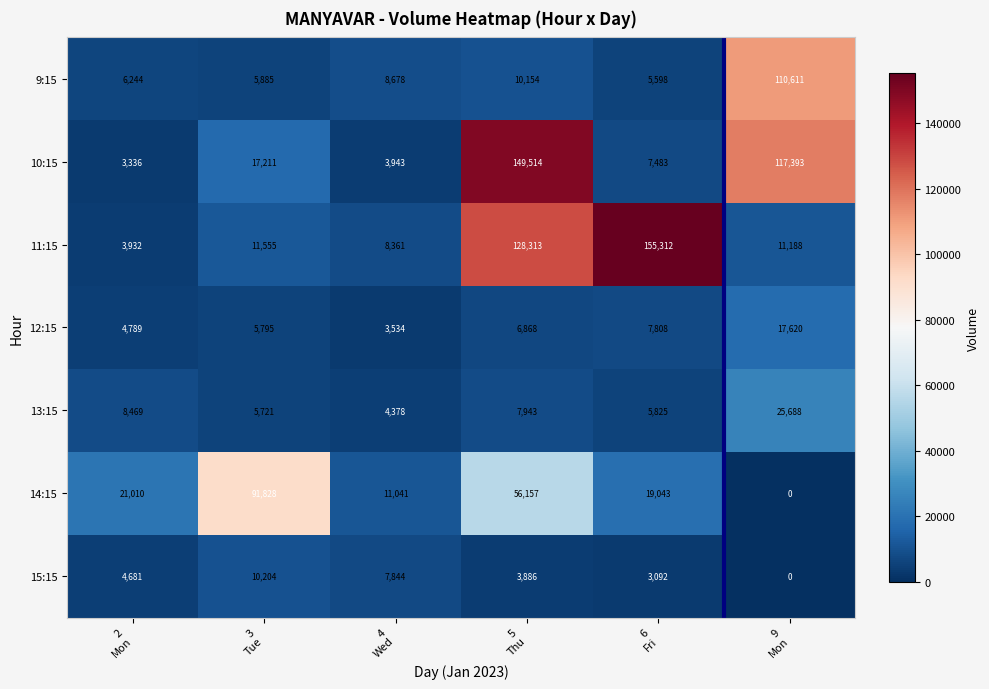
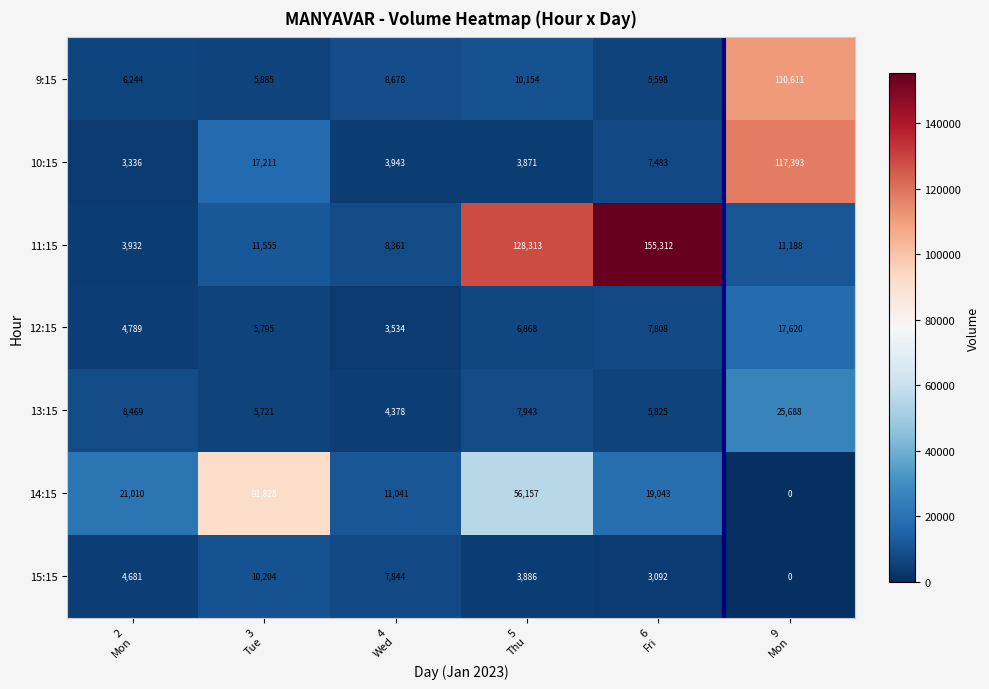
  {
    "9:15": {
      "2 Mon": "6,244",
      "3 Tue": "5,885",
      "4 Wed": "8,678",
      "5 Thu": "10,154",
      "6 Fri": "5,598",
      "9 Mon": "110,611"
    },
    "10:15": {
      "2 Mon": "3,336",
      "3 Tue": "17,211",
      "4 Wed": "3,943",
-     "5 Thu": "149,514",
+     "5 Thu": "3,871",
      "6 Fri": "7,483",
      "9 Mon": "117,393"
    },
    "11:15": {
      "2 Mon": "3,932",
      "3 Tue": "11,555",
      "4 Wed": "8,361",
      "5 Thu": "128,313",
      "6 Fri": "155,312",
      "9 Mon": "11,188"
    },
    "12:15": {
      "2 Mon": "4,789",
      "3 Tue": "5,795",
      "4 Wed": "3,534",
      "5 Thu": "6,868",
      "6 Fri": "7,808",
      "9 Mon": "17,620"
    },
    "13:15": {
      "2 Mon": "8,469",
      "3 Tue": "5,721",
      "4 Wed": "4,378",
      "5 Thu": "7,943",
      "6 Fri": "5,825",
      "9 Mon": "25,688"
    },
    "14:15": {
      "2 Mon": "21,010",
      "3 Tue": "91,828",
      "4 Wed": "11,041",
      "5 Thu": "56,157",
      "6 Fri": "19,043",
      "9 Mon": "0"
    },
    "15:15": {
      "2 Mon": "4,681",
      "3 Tue": "10,204",
      "4 Wed": "7,844",
      "5 Thu": "3,886",
      "6 Fri": "3,092",
      "9 Mon": "0"
    }
  }
